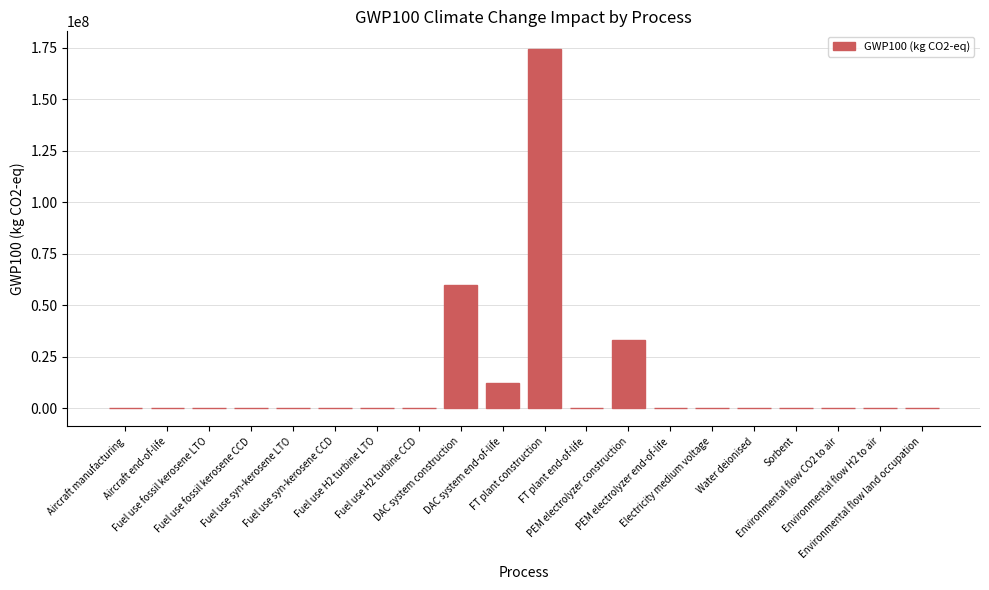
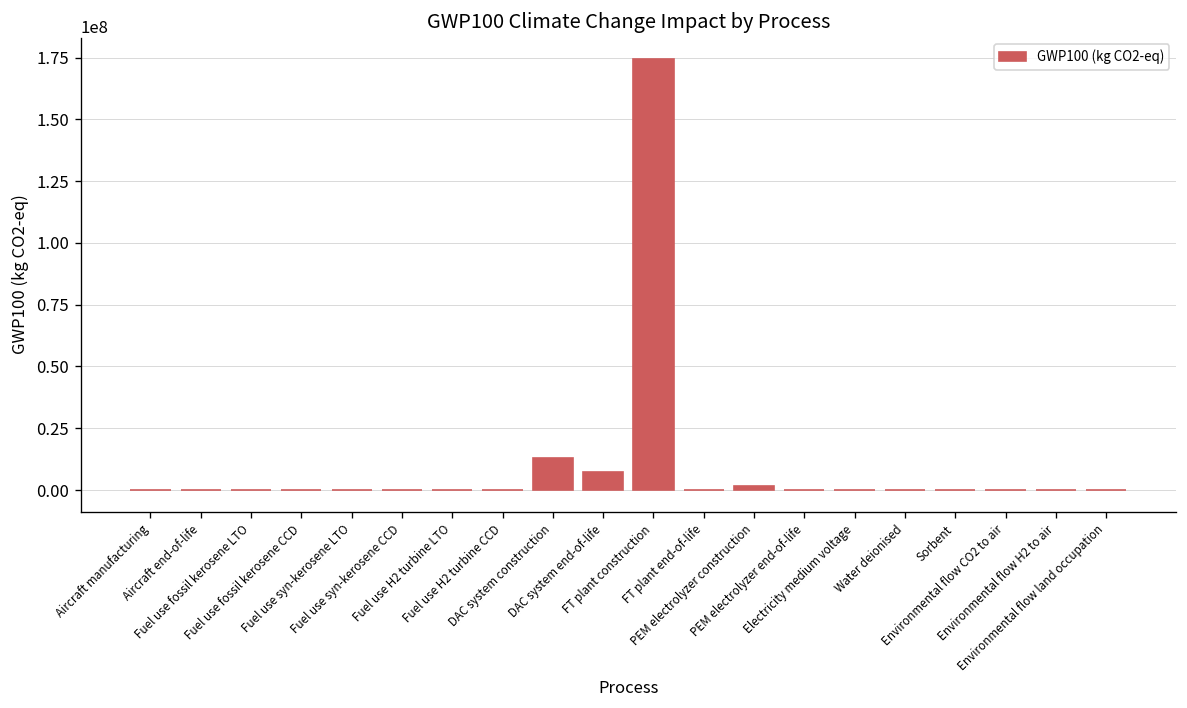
  {
    "Fuel use H2 turbine LTO": 0,
    "Fuel use H2 turbine CCD": 0,
-   "DAC system construction": 60000000,
-   "DAC system end-of-life": 12000000,
+   "DAC system construction": 13000000,
+   "DAC system end-of-life": 7000000,
    "FT plant construction": 174000000,
    "FT plant end-of-life": 0,
-   "PEM electrolyzer construction": 33000000,
+   "PEM electrolyzer construction": 2000000,
    "Environmental flow land occupation": 0
  }
